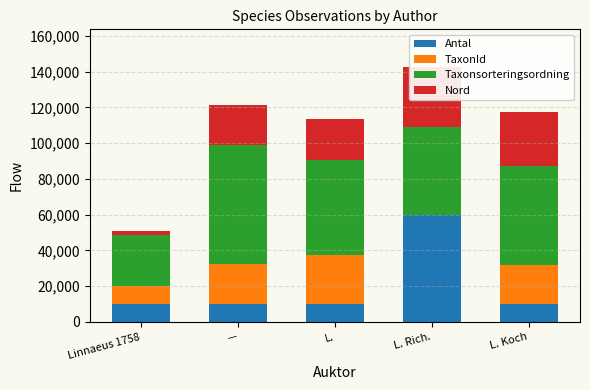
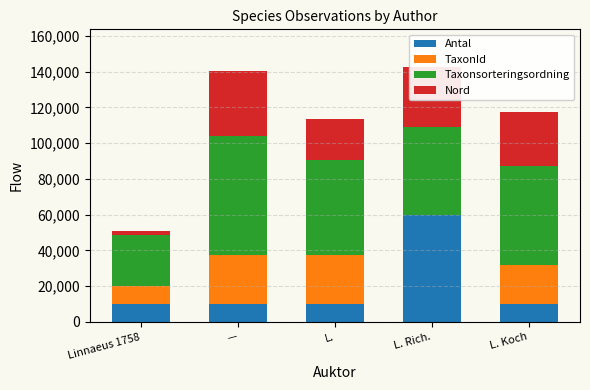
  {
    "Antal": {
      "Linnaeus 1758": "10,000",
      "—": "10,000",
      "L.": "10,000",
      "L. Rich.": "60,000",
      "L. Koch": "10,000"
    },
    "TaxonId": {
      "Linnaeus 1758": "10,000",
-     "—": "22,000",
+     "—": "27,000",
      "L.": "27,000",
      "L. Koch": "22,000"
    },
    "Taxonsorteringsordning": {
      "Linnaeus 1758": "28,000",
      "—": "67,000",
      "L.": "53,000",
      "L. Rich.": "49,000",
      "L. Koch": "55,000"
    },
    "Nord": {
      "Linnaeus 1758": "2,000",
-     "—": "22,000",
+     "—": "36,000",
      "L.": "23,000",
      "L. Koch": "30,000"
    }
  }
